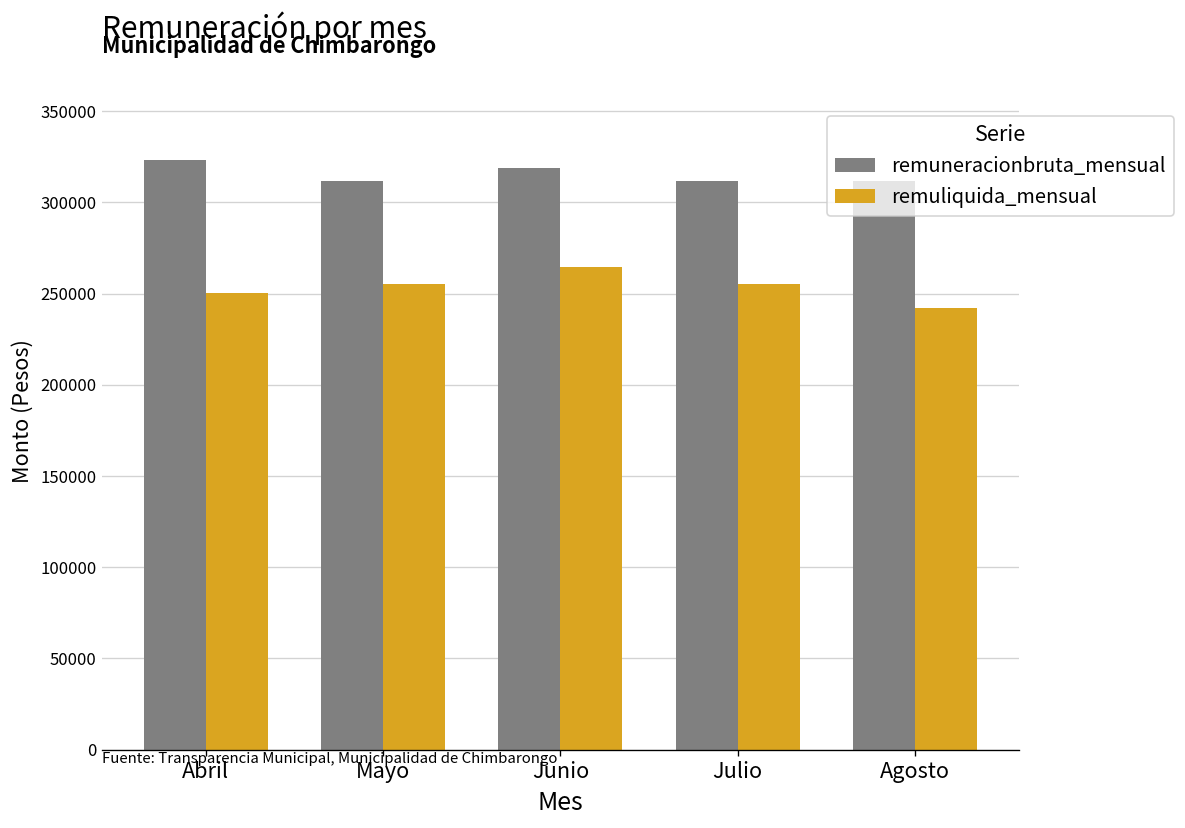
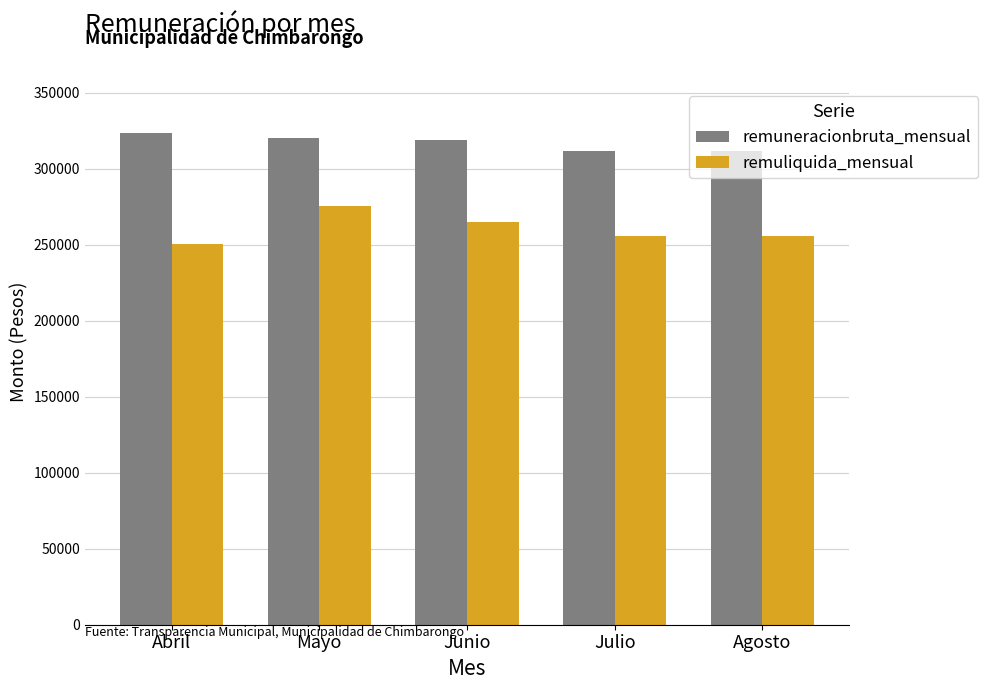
  {
    "remuneracionbruta_mensual": {
      "Abril": 323000,
-     "Mayo": 312000,
+     "Mayo": 320000,
      "Junio": 319000,
      "Julio": 312000
    },
    "remuliquida_mensual": {
      "Abril": 250000,
-     "Mayo": 255000,
+     "Mayo": 276000,
      "Junio": 265000,
      "Julio": 255000,
-     "Agosto": 242000
+     "Agosto": 255000
    }
  }
